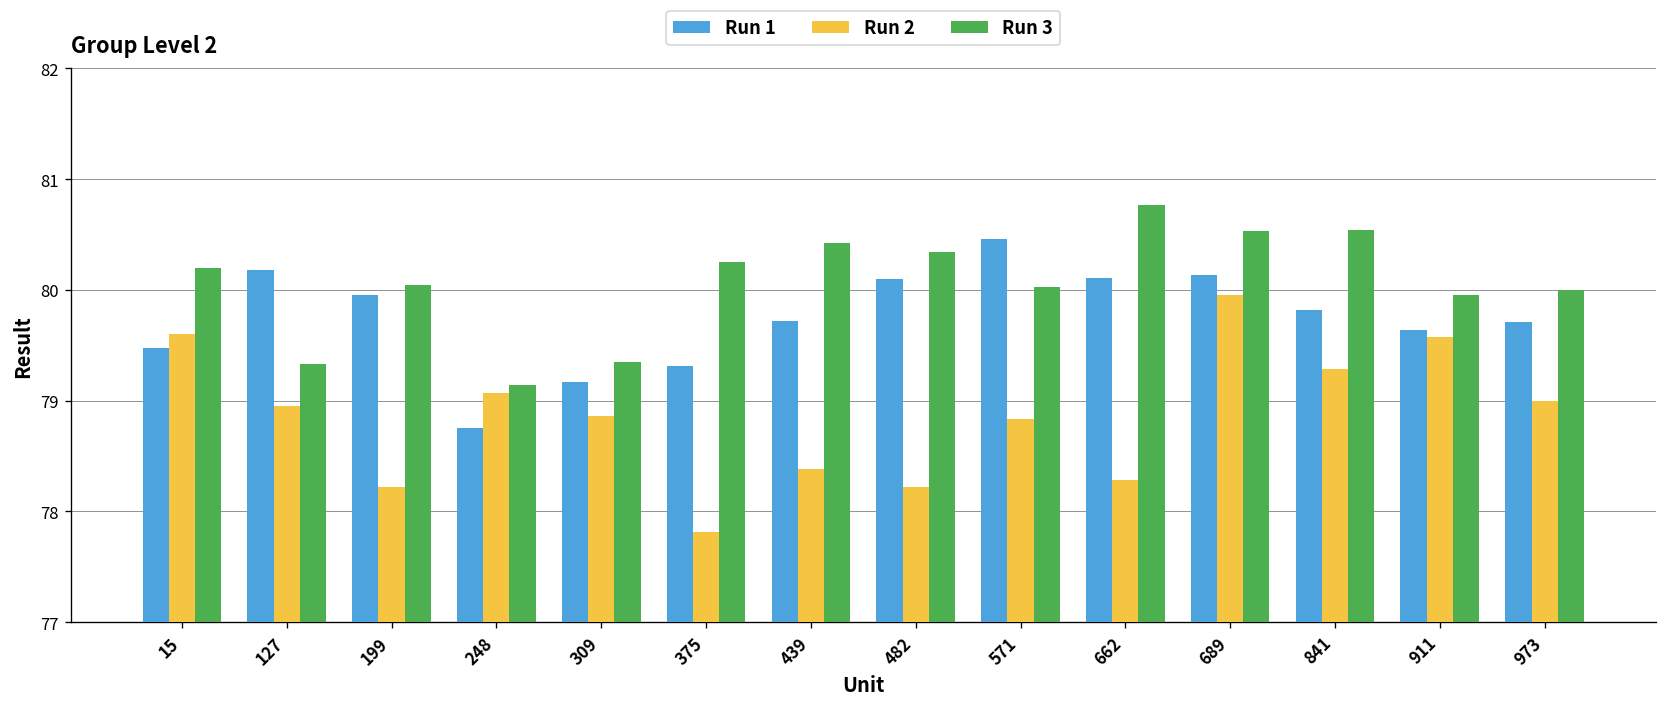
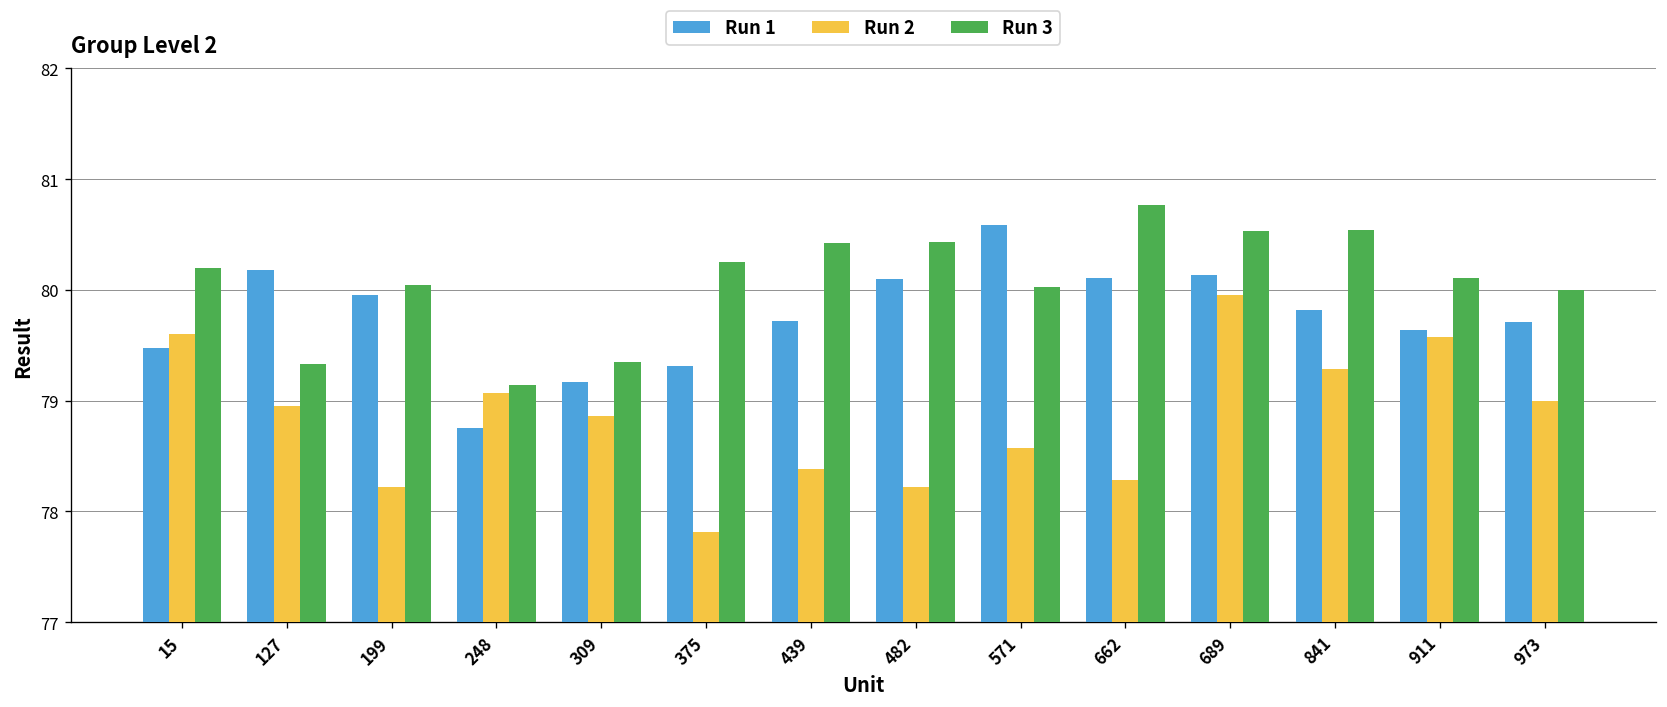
  {
    "Run 1": {
      "15": 79.5,
      "127": 80.2,
      "199": 80.0,
      "248": 78.8,
      "309": 79.2,
      "375": 79.3,
      "439": 79.7,
      "482": 80.1,
-     "571": 80.5,
+     "571": 80.6,
      "662": 80.1,
      "689": 80.1,
      "841": 79.8,
      "911": 79.6,
      "973": 79.7
    },
    "Run 2": {
      "15": 79.6,
      "127": 79.0,
      "199": 78.2,
      "248": 79.1,
      "309": 78.9,
      "375": 77.8,
      "439": 78.4,
      "482": 78.2,
-     "571": 78.8,
+     "571": 78.6,
      "662": 78.3,
      "689": 80.0,
      "841": 79.3,
      "911": 79.6,
      "973": 79.0
    },
    "Run 3": {
      "15": 80.2,
      "127": 79.3,
      "199": 80.0,
      "248": 79.1,
      "309": 79.3,
      "375": 80.3,
      "439": 80.4,
-     "482": 80.3,
+     "482": 80.4,
      "571": 80.0,
      "662": 80.8,
      "689": 80.5,
      "841": 80.5,
-     "911": 80.0,
+     "911": 80.1,
      "973": 80.0
    }
  }
